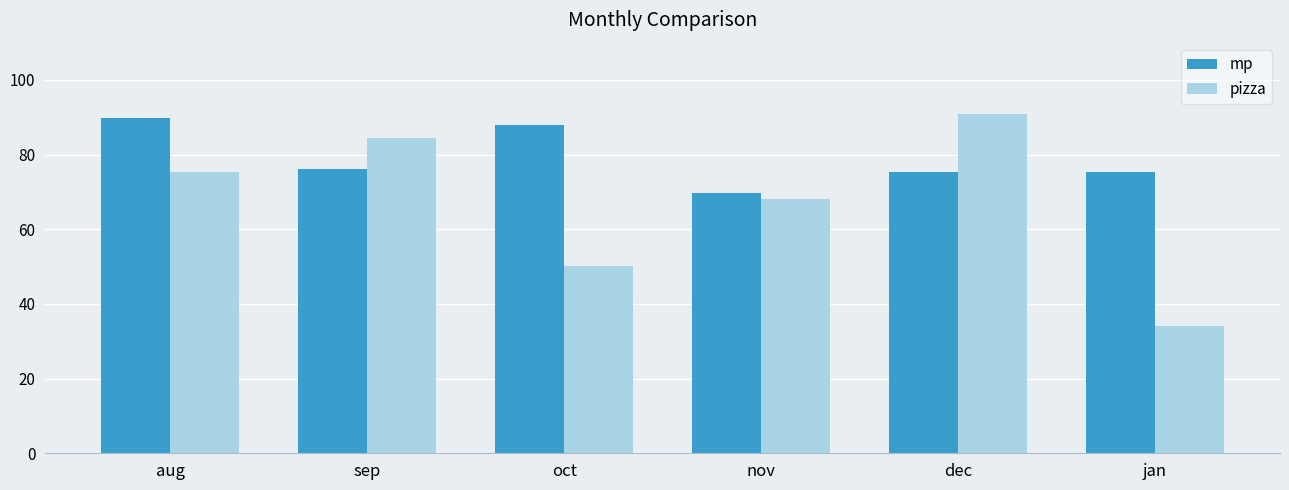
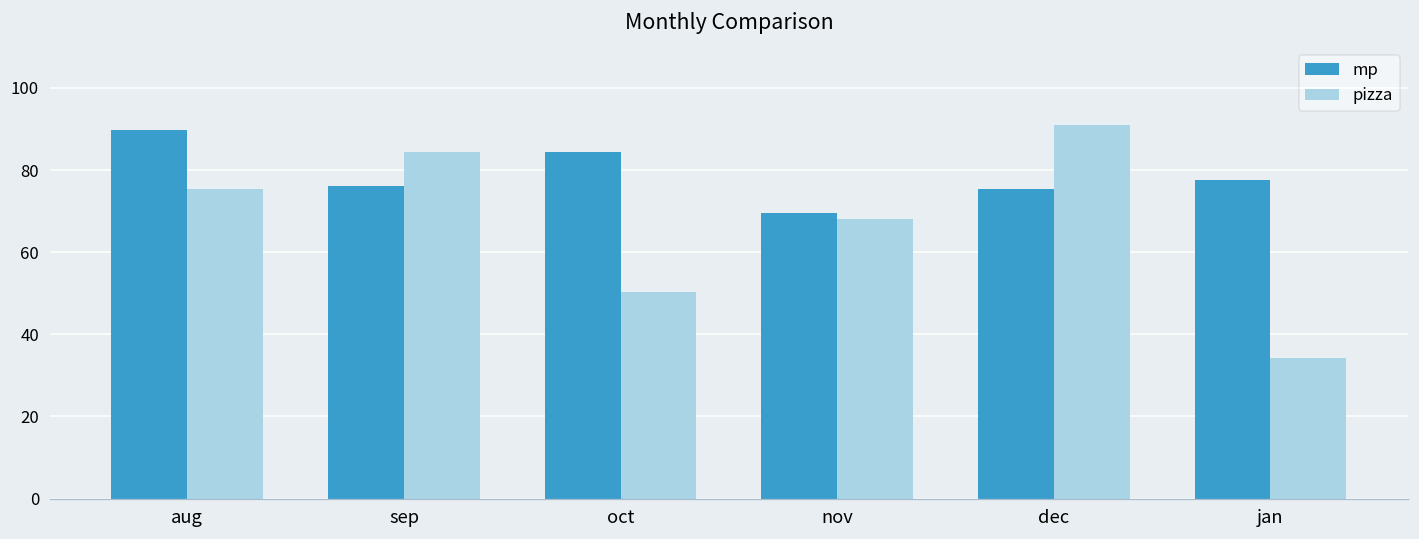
  {
    "mp": {
      "aug": 90,
      "sep": 76,
-     "oct": 88,
+     "oct": 84,
      "nov": 70,
      "dec": 75,
-     "jan": 75
+     "jan": 78
    },
    "pizza": {
      "aug": 75,
      "sep": 84,
      "oct": 50,
      "nov": 68,
      "dec": 91,
      "jan": 34
    }
  }
